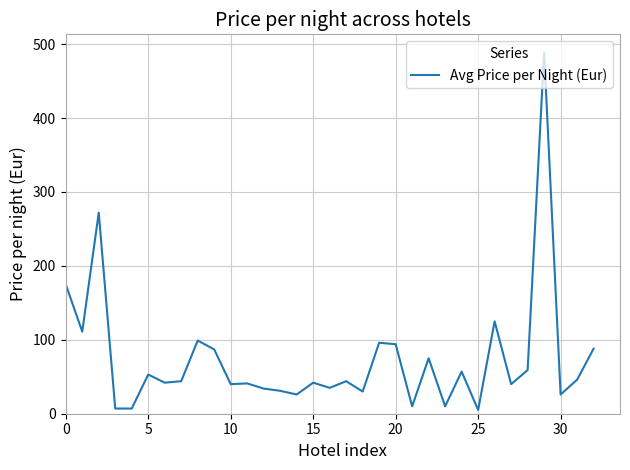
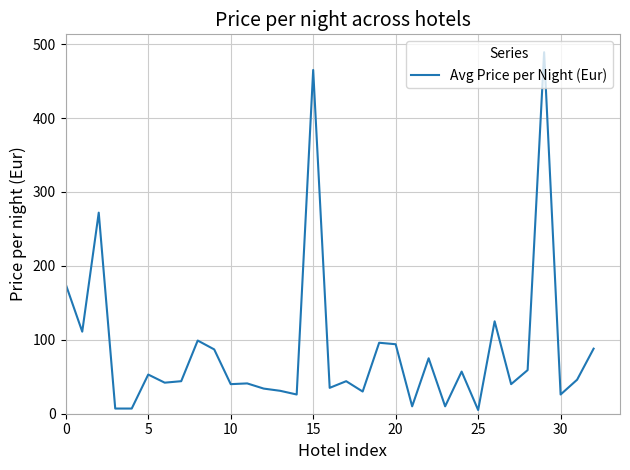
  {
    "0": 180,
    "5": 50,
    "10": 40,
-   "15": 40,
+   "15": 470,
    "20": 90,
    "25": 10,
    "30": 30
  }
